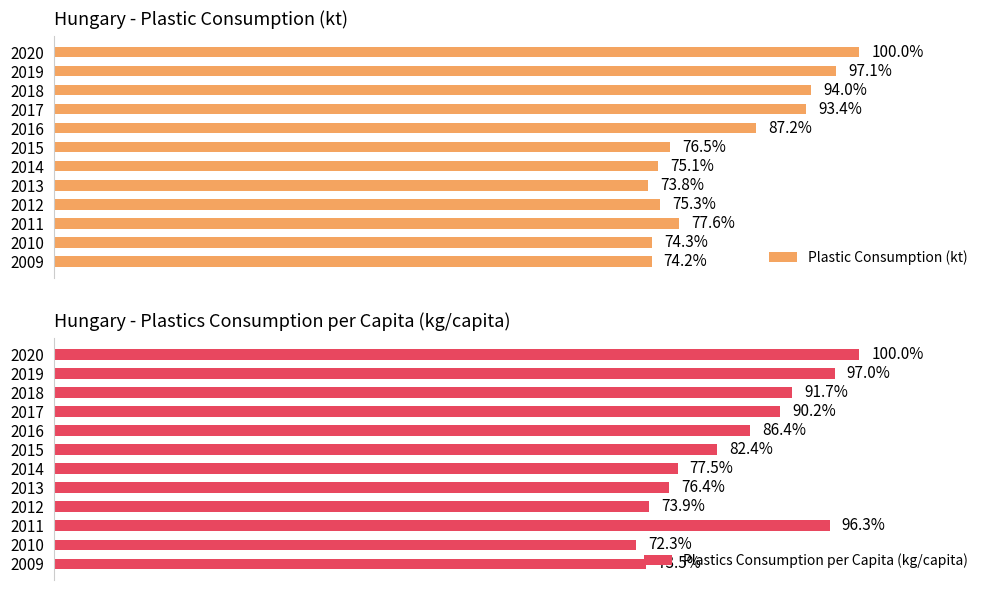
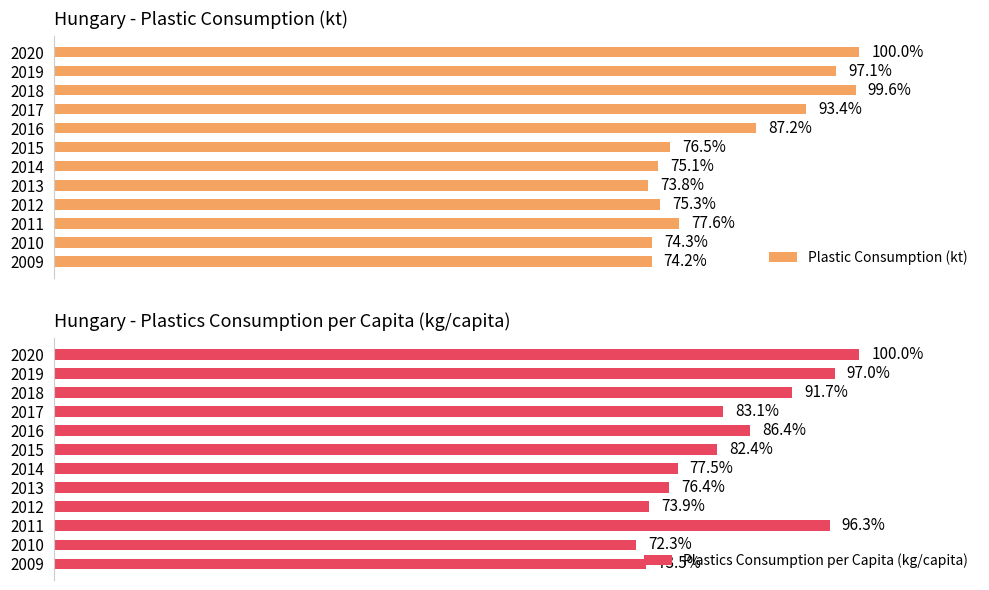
  {
    "Hungary - Plastic Consumption (kt)": {
      "2020": "100.0%",
      "2019": "97.1%",
-     "2018": "94.0%",
+     "2018": "99.6%",
      "2017": "93.4%",
      "2016": "87.2%",
      "2015": "76.5%",
      "2014": "75.1%",
      "2013": "73.8%",
      "2012": "75.3%",
      "2011": "77.6%",
      "2010": "74.3%",
      "2009": "74.2%"
    },
    "Hungary - Plastics Consumption per Capita (kg/capita)": {
      "2020": "100.0%",
      "2019": "97.0%",
      "2018": "91.7%",
-     "2017": "90.2%",
+     "2017": "83.1%",
      "2016": "86.4%",
      "2015": "82.4%",
      "2014": "77.5%",
      "2013": "76.4%",
      "2012": "73.9%",
      "2011": "96.3%",
      "2010": "72.3%",
      "2009": "73.5%"
    }
  }
